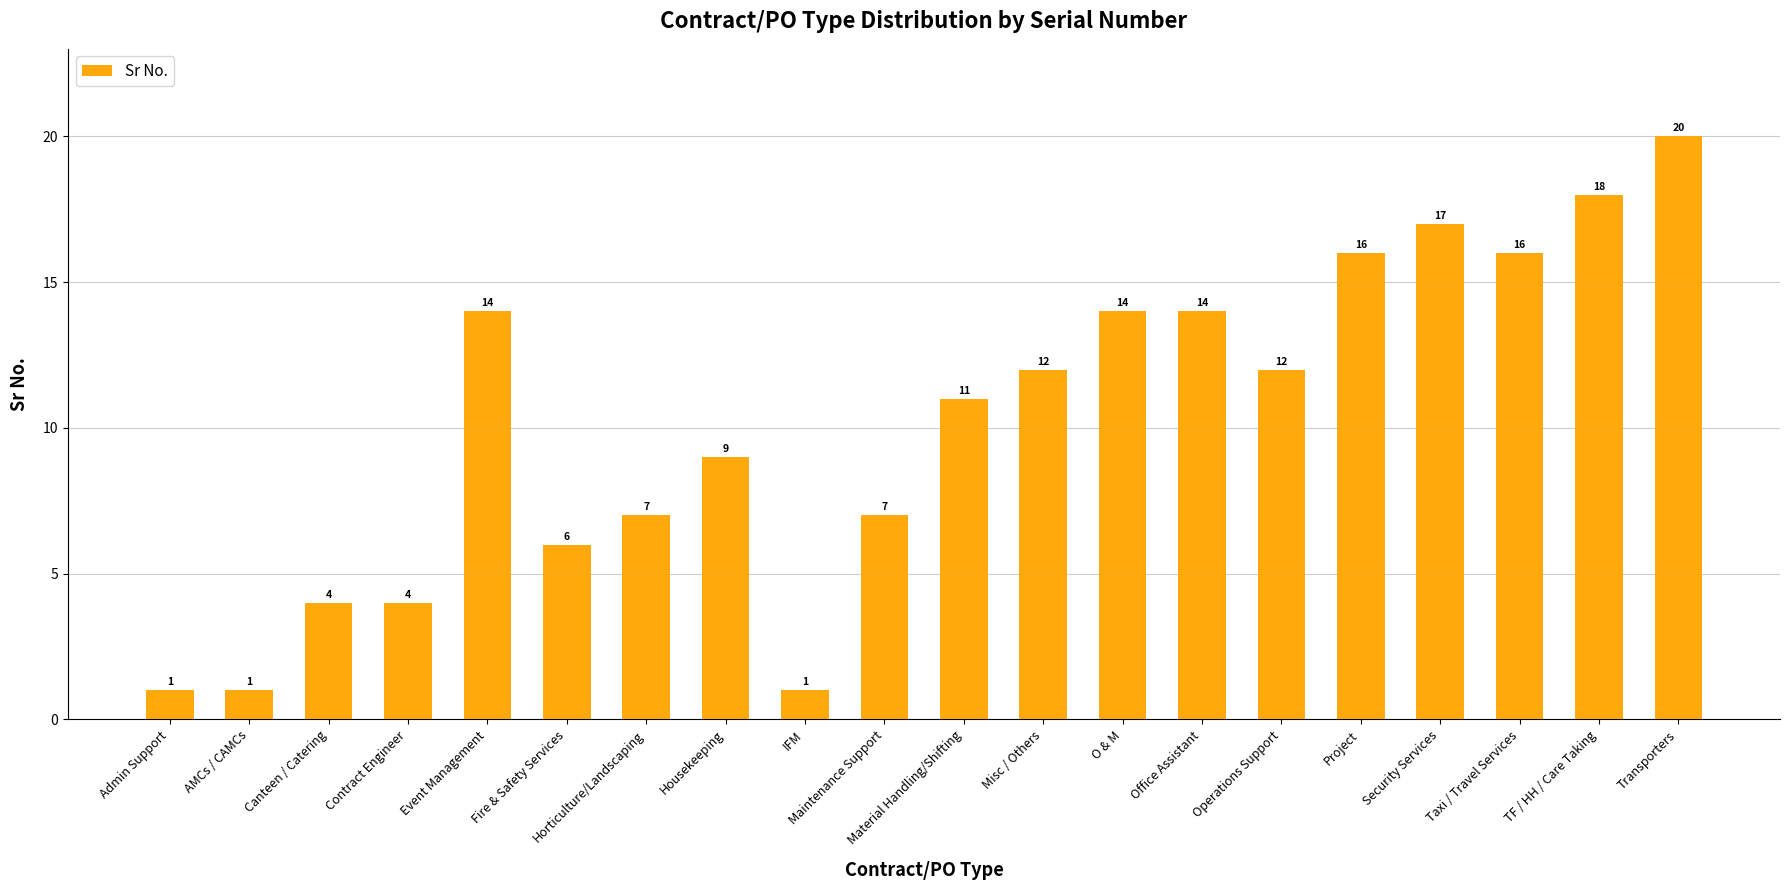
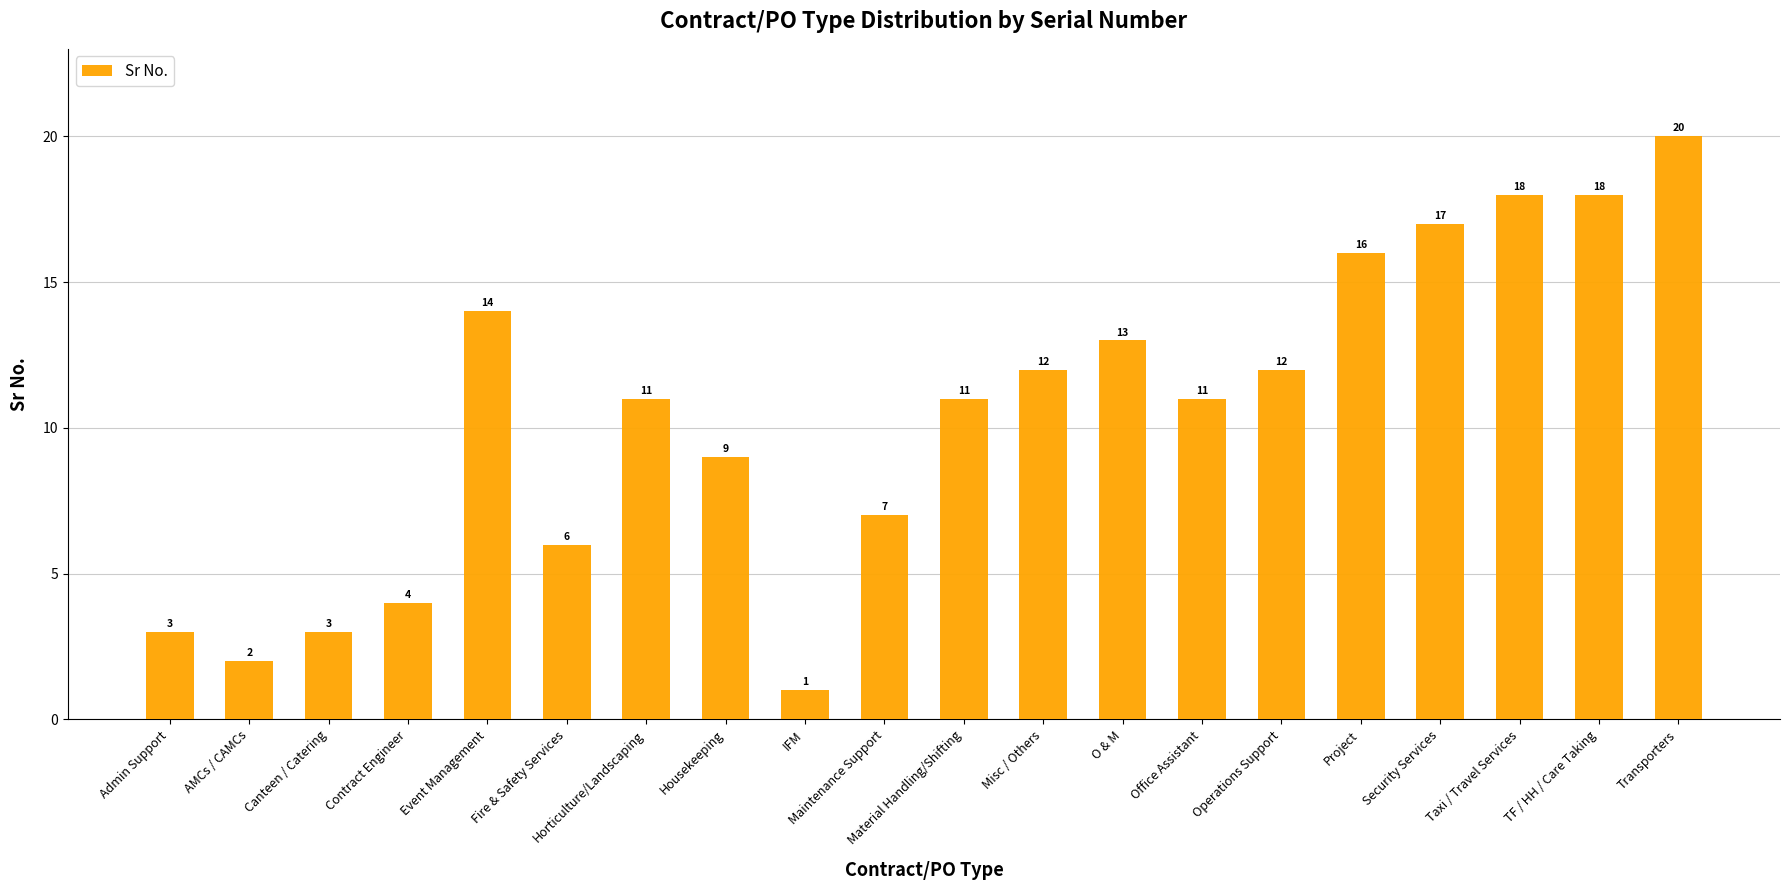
  {
-   "Admin Support": 1,
-   "AMCs / CAMCs": 1,
-   "Canteen / Catering": 4,
+   "Admin Support": 3,
+   "AMCs / CAMCs": 2,
+   "Canteen / Catering": 3,
    "Contract Engineer": 4,
    "Event Management": 14,
    "Fire & Safety Services": 6,
-   "Horticulture/Landscaping": 7,
+   "Horticulture/Landscaping": 11,
    "Housekeeping": 9,
    "IFM": 1,
    "Maintenance Support": 7,
    "Material Handling/Shifting": 11,
    "Misc / Others": 12,
-   "O & M": 14,
-   "Office Assistant": 14,
+   "O & M": 13,
+   "Office Assistant": 11,
    "Operations Support": 12,
    "Project": 16,
    "Security Services": 17,
-   "Taxi / Travel Services": 16,
+   "Taxi / Travel Services": 18,
    "TF / HH / Care Taking": 18,
    "Transporters": 20
  }
